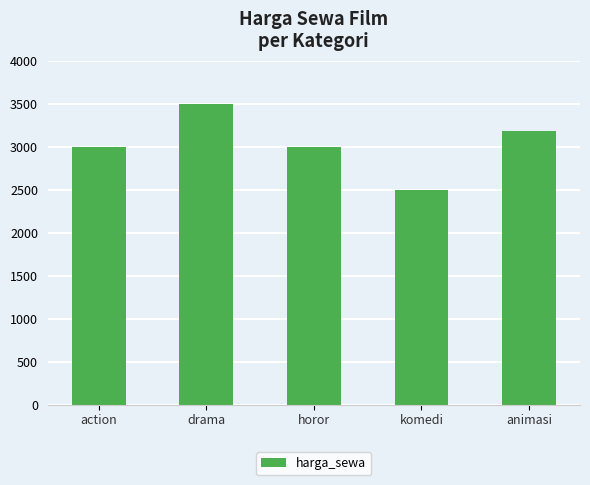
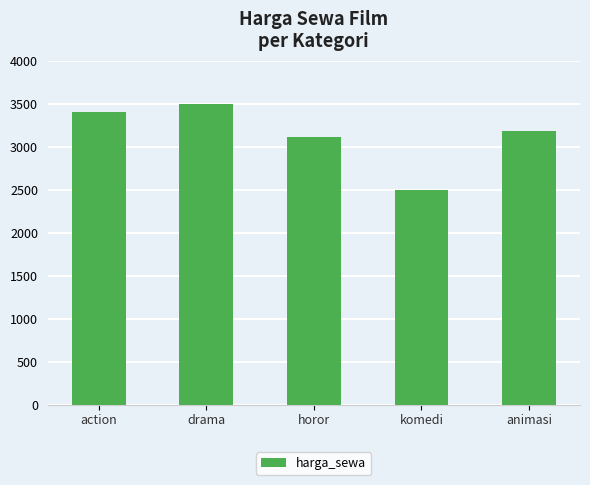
  {
-   "action": 3000,
+   "action": 3400,
    "drama": 3500,
-   "horor": 3000,
+   "horor": 3100,
    "komedi": 2500,
    "animasi": 3200
  }
